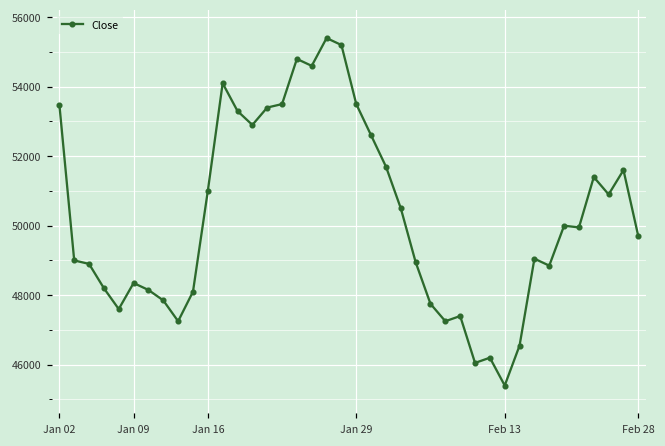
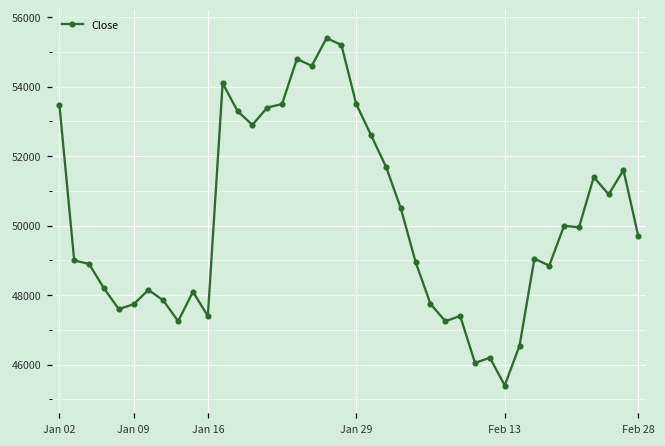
  {
    "Jan 02": 53500,
-   "Jan 09": 48400,
-   "Jan 16": 51000,
+   "Jan 09": 47700,
+   "Jan 16": 47400,
    "Jan 29": 53500,
    "Feb 13": 45400,
    "Feb 28": 49700
  }
